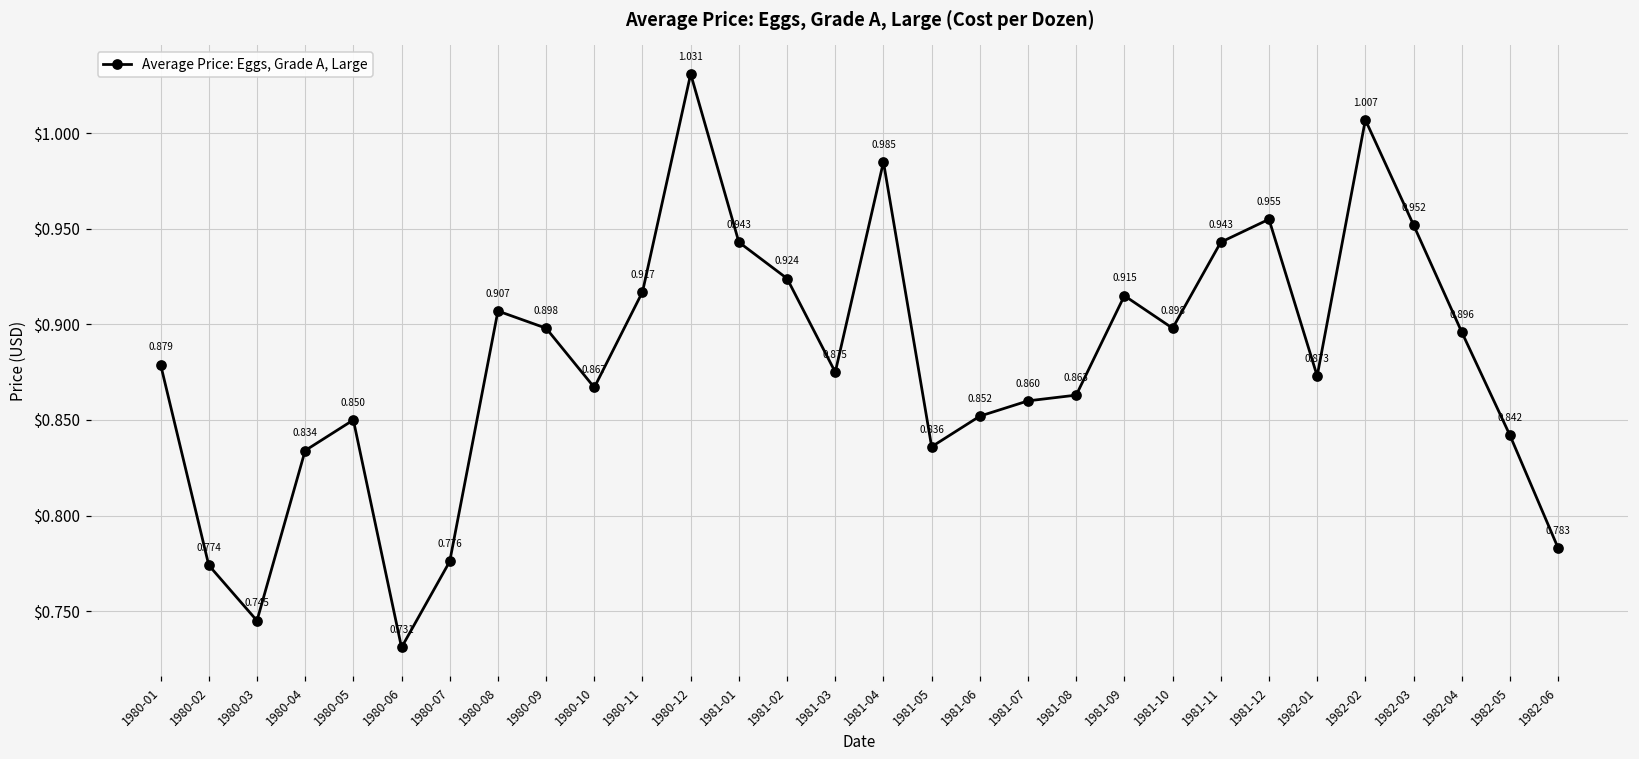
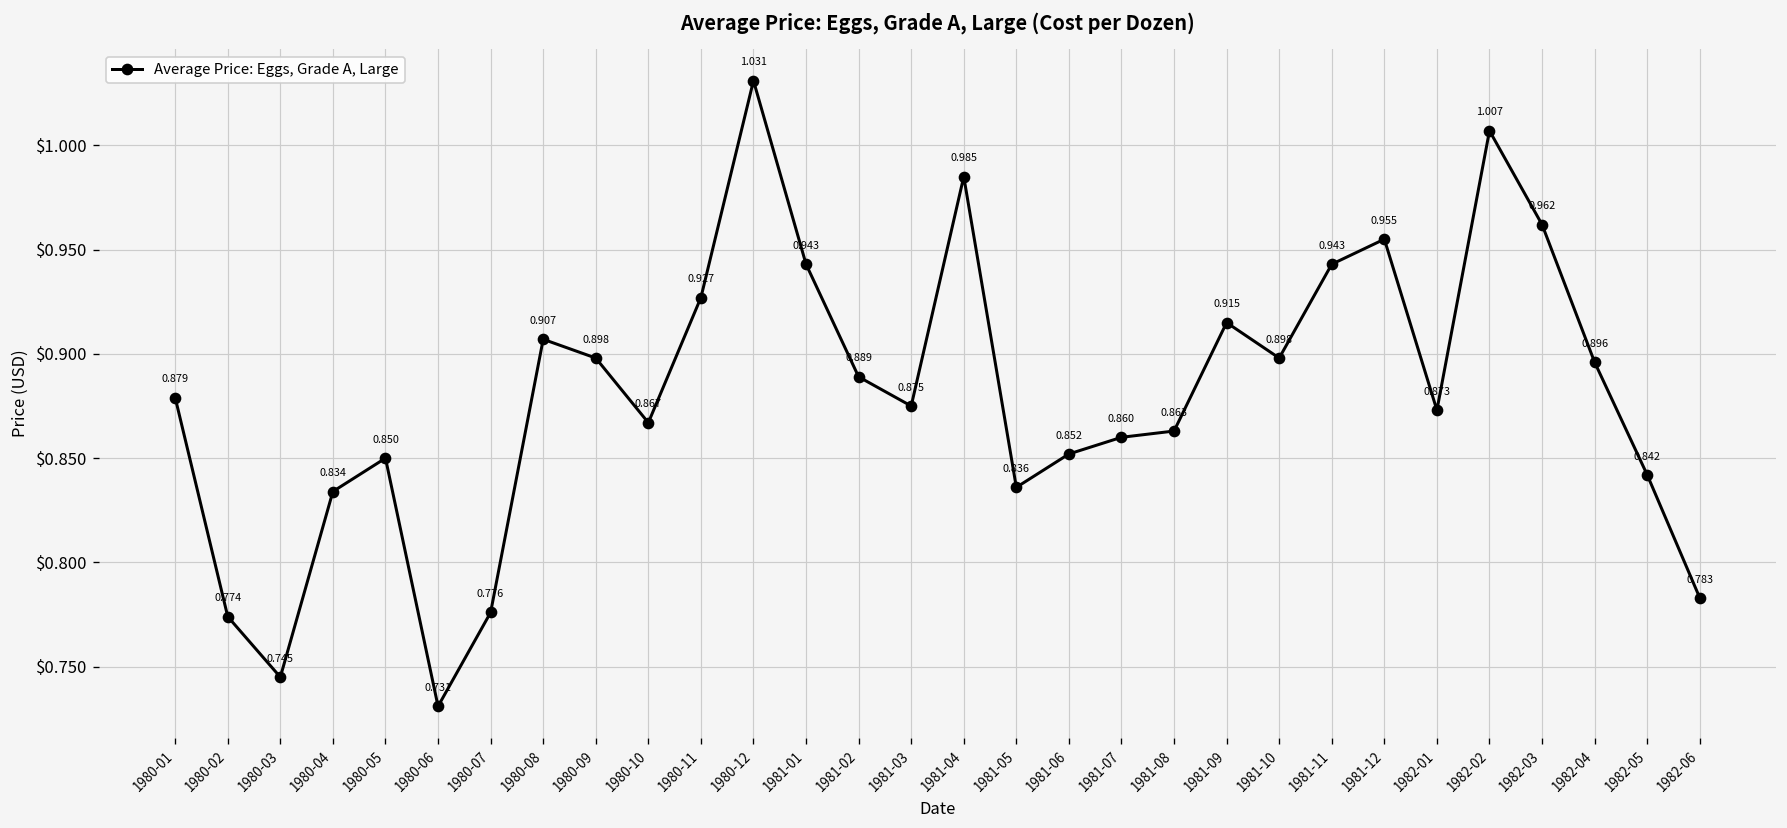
  {
    "1980-01": 0.879,
    "1980-02": 0.774,
    "1980-03": 0.745,
    "1980-04": 0.834,
    "1980-05": 0.850,
    "1980-06": 0.731,
    "1980-07": 0.776,
    "1980-08": 0.907,
    "1980-09": 0.898,
    "1980-10": 0.867,
-   "1980-11": 0.917,
+   "1980-11": 0.927,
    "1980-12": 1.031,
    "1981-01": 0.943,
-   "1981-02": 0.924,
+   "1981-02": 0.889,
    "1981-03": 0.875,
    "1981-04": 0.985,
    "1981-05": 0.836,
    "1981-06": 0.852,
    "1981-07": 0.860,
    "1981-08": 0.863,
    "1981-09": 0.915,
    "1981-10": 0.898,
    "1981-11": 0.943,
    "1981-12": 0.955,
    "1982-01": 0.873,
    "1982-02": 1.007,
-   "1982-03": 0.952,
+   "1982-03": 0.962,
    "1982-04": 0.896,
    "1982-05": 0.842,
    "1982-06": 0.783
  }
